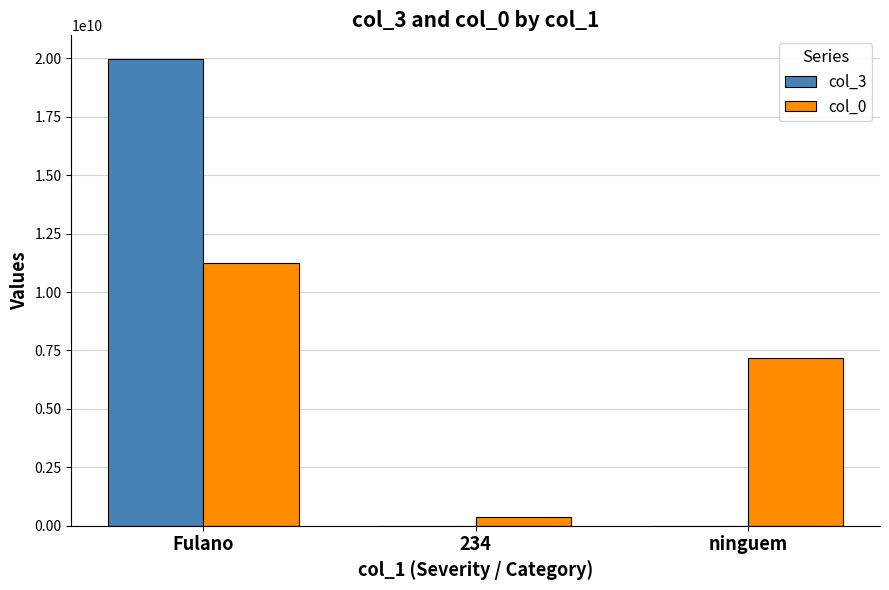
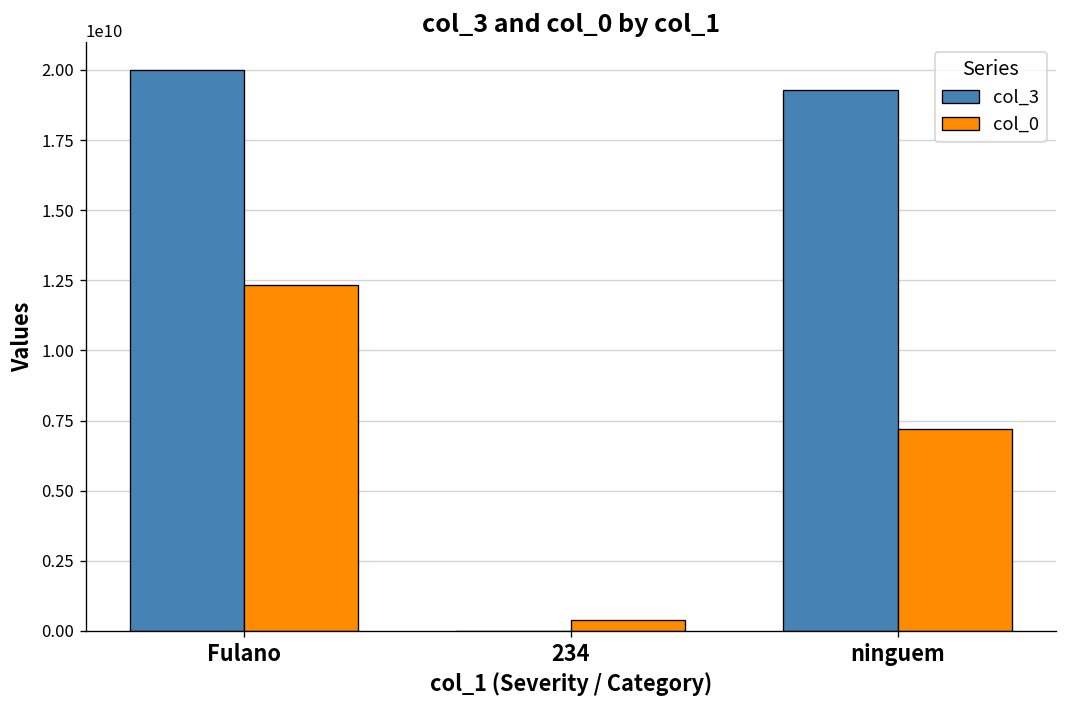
  {
    "col_3": {
      "Fulano": 20000000000,
-     "ninguem": 0
+     "ninguem": 19300000000
    },
    "col_0": {
-     "Fulano": 11200000000,
+     "Fulano": 12300000000,
      "234": 400000000,
      "ninguem": 7200000000
    }
  }
